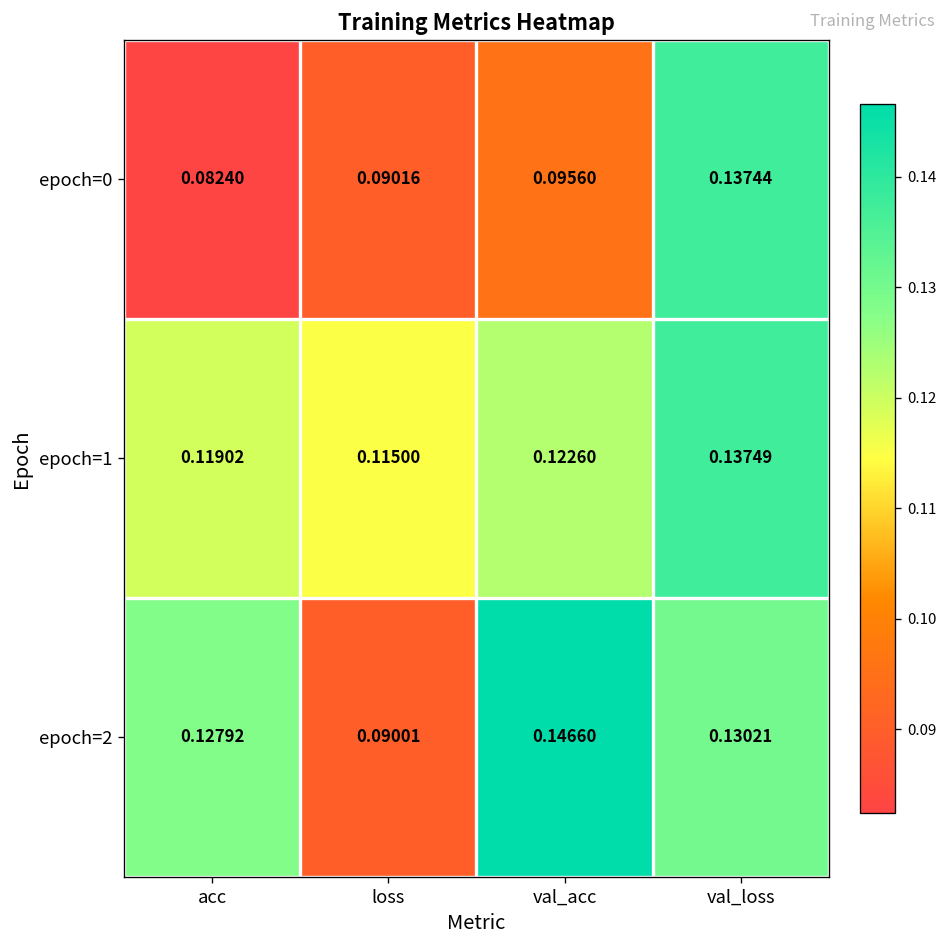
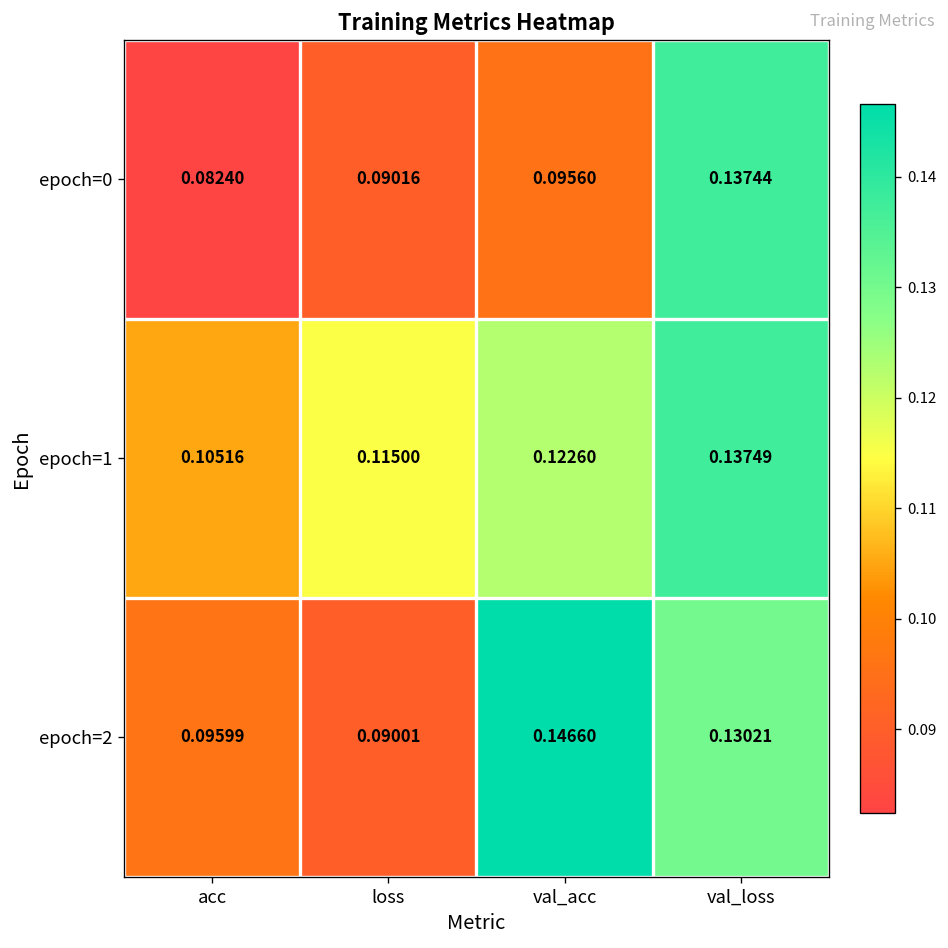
  {
    "epoch=0": {
      "acc": 0.08240,
      "loss": 0.09016,
      "val_acc": 0.09560,
      "val_loss": 0.13744
    },
    "epoch=1": {
-     "acc": 0.11902,
+     "acc": 0.10516,
      "loss": 0.11500,
      "val_acc": 0.12260,
      "val_loss": 0.13749
    },
    "epoch=2": {
-     "acc": 0.12792,
+     "acc": 0.09599,
      "loss": 0.09001,
      "val_acc": 0.14660,
      "val_loss": 0.13021
    }
  }
